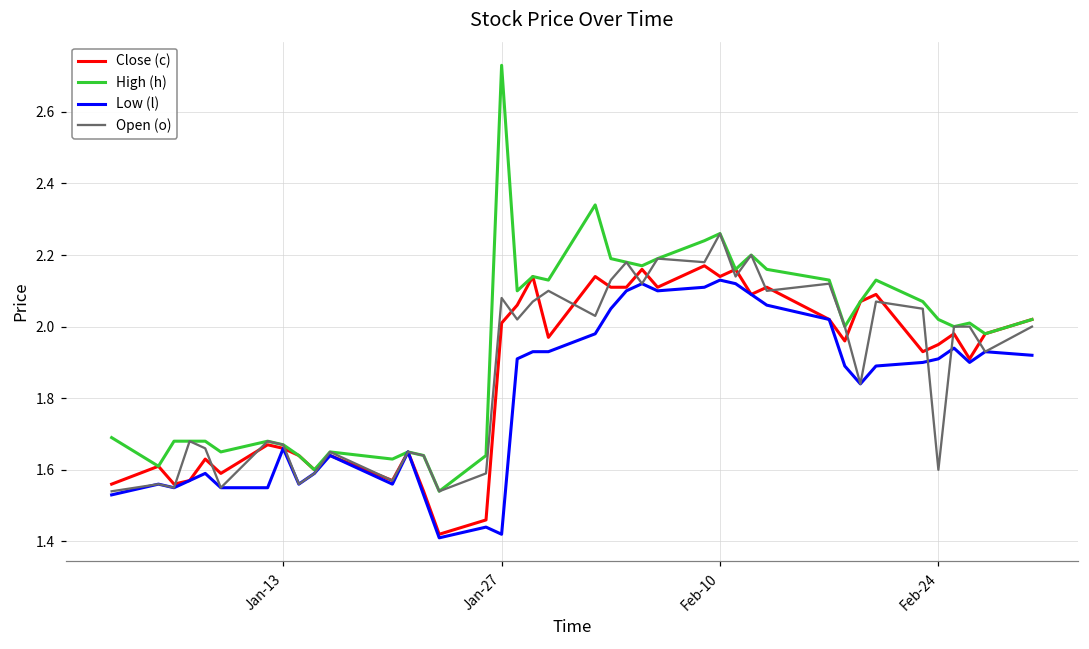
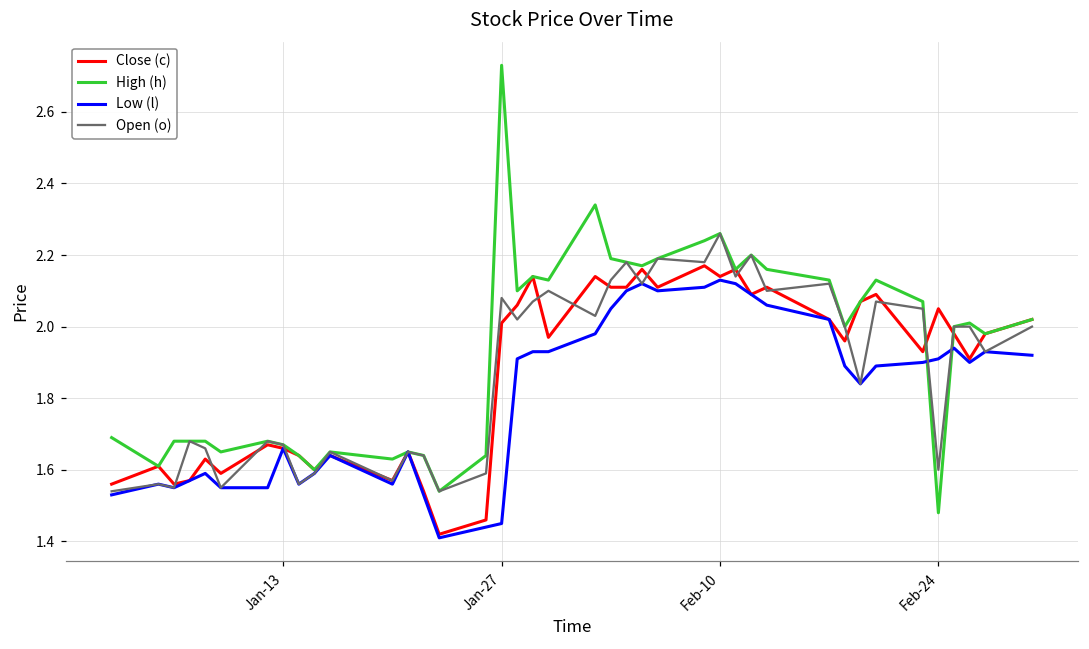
  {
    "Close (c)": {
      "Jan-27": 2.01,
      "Feb-10": 2.14,
-     "Feb-24": 1.95
+     "Feb-24": 2.05
    },
    "High (h)": {
      "Jan-27": 2.73,
-     "Feb-24": 2.02
+     "Feb-24": 1.48
    },
    "Low (l)": {
-     "Jan-27": 1.42,
+     "Jan-27": 1.45,
      "Feb-10": 2.13,
      "Feb-24": 1.91
    },
    "Open (o)": {
      "Jan-27": 2.08,
      "Feb-24": 1.60
    }
  }
